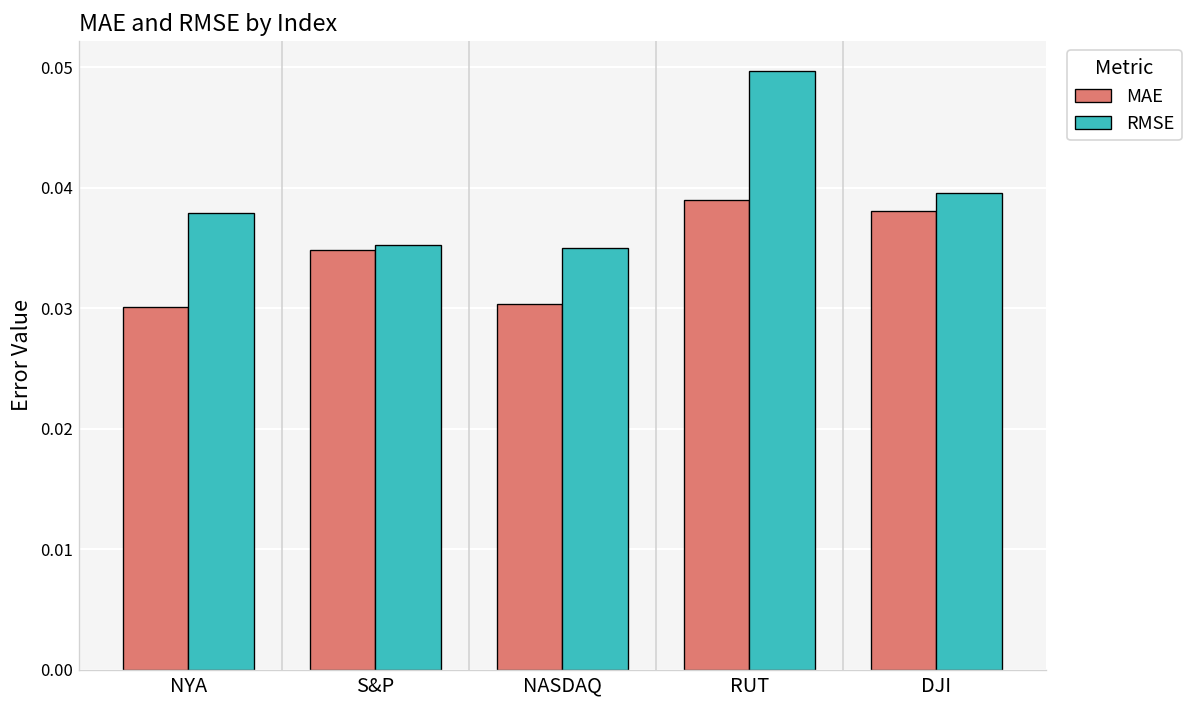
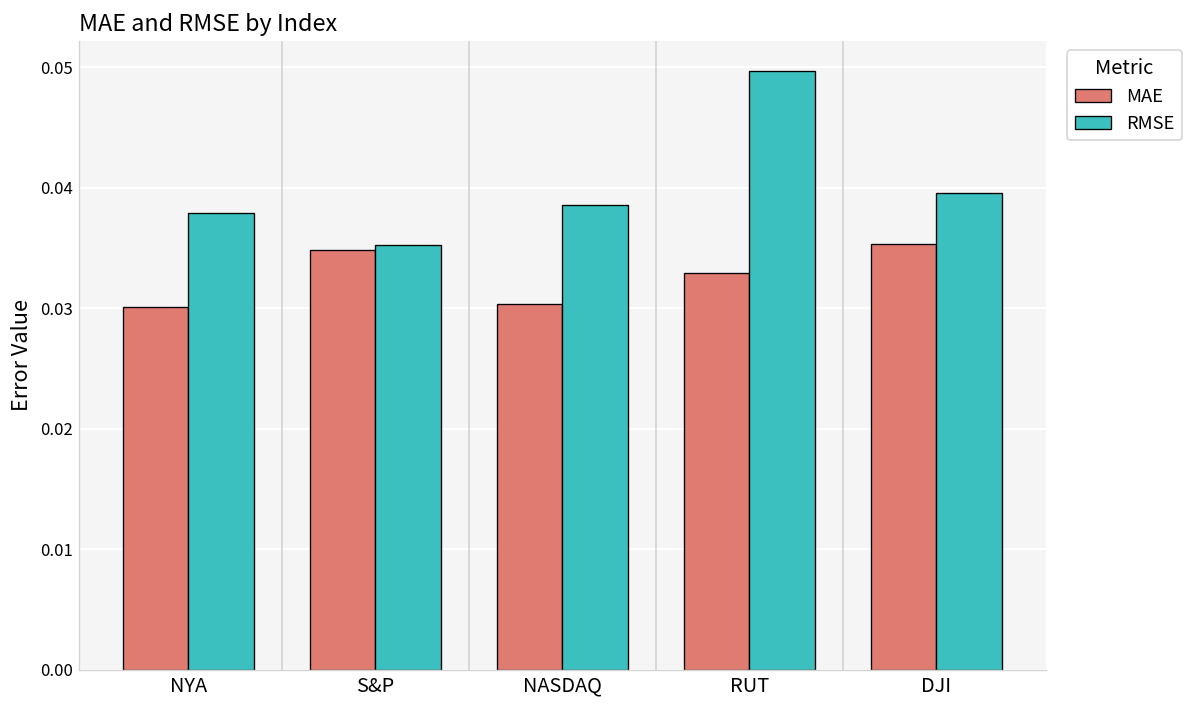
  {
    "MAE": {
      "NYA": 0.0301,
      "S&P": 0.0349,
      "NASDAQ": 0.0304,
-     "RUT": 0.0390,
-     "DJI": 0.0381
+     "RUT": 0.0330,
+     "DJI": 0.0353
    },
    "RMSE": {
      "NYA": 0.0380,
      "S&P": 0.0352,
-     "NASDAQ": 0.0350,
+     "NASDAQ": 0.0386,
      "RUT": 0.0497,
      "DJI": 0.0396
    }
  }
